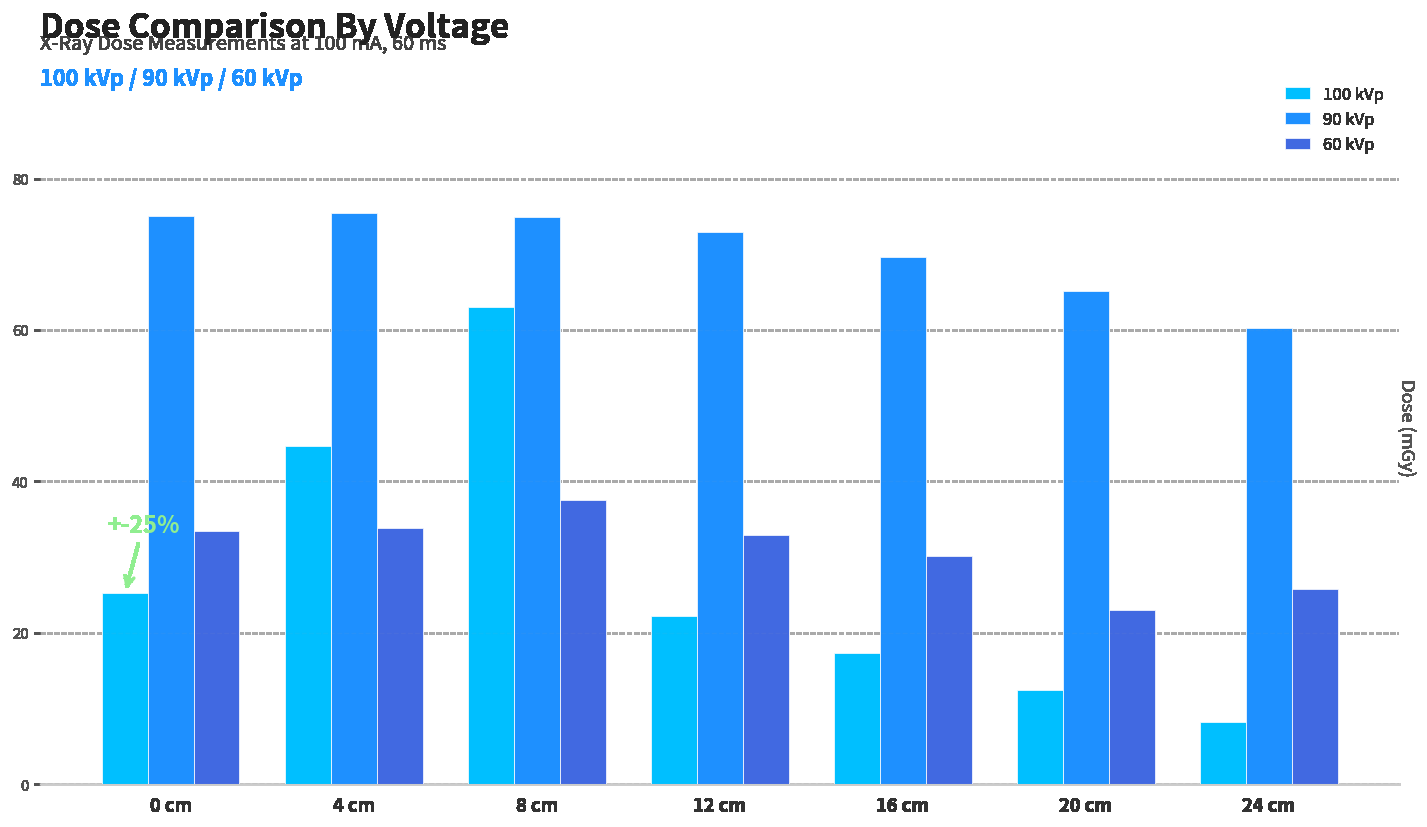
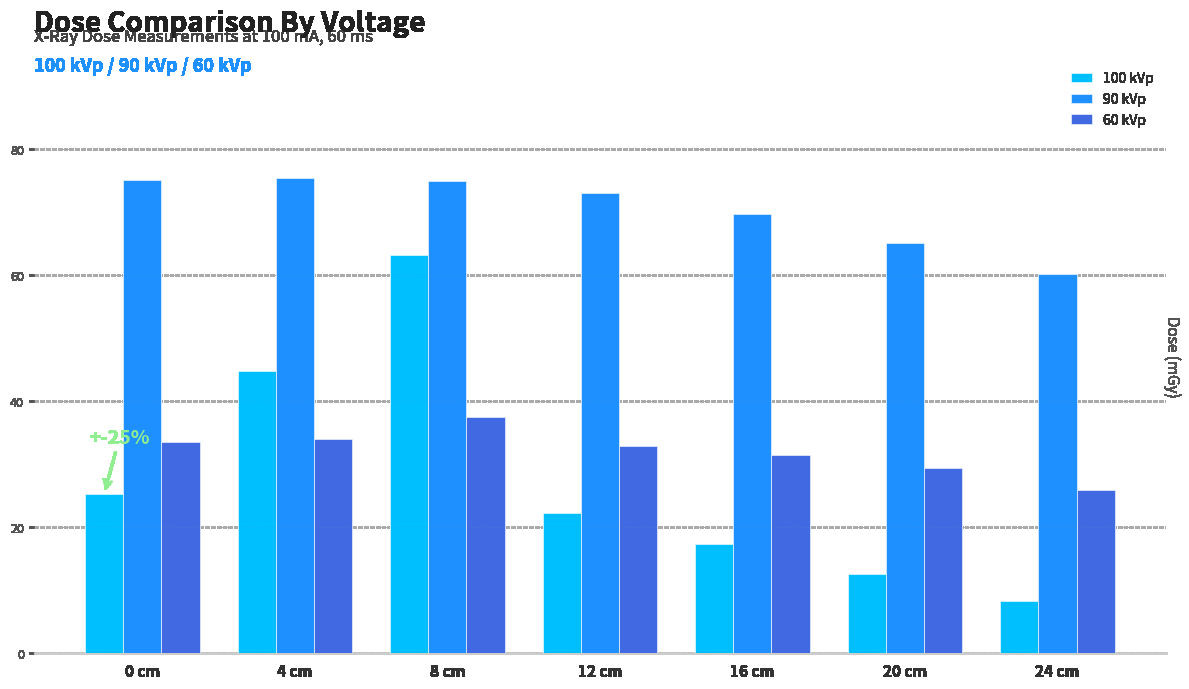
  {
    "60 kVp": {
      "0 cm": 34,
      "4 cm": 34,
      "8 cm": 38,
      "12 cm": 33,
-     "16 cm": 30,
-     "20 cm": 23,
+     "16 cm": 31,
+     "20 cm": 29,
      "24 cm": 26
    }
  }
